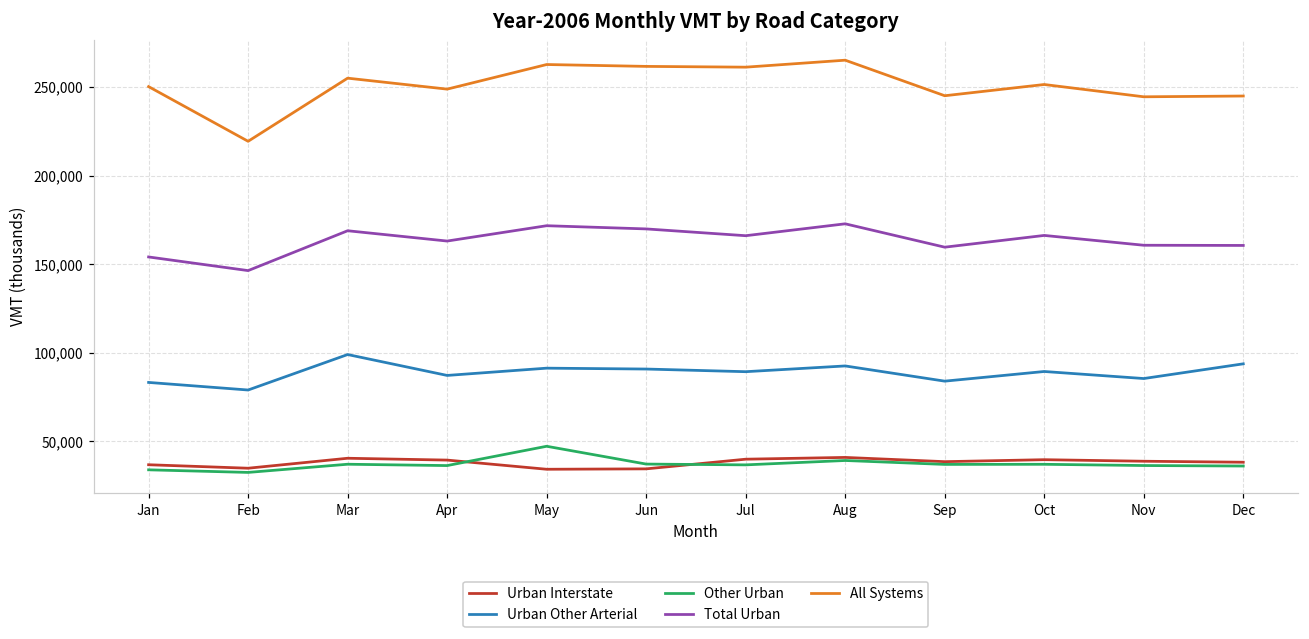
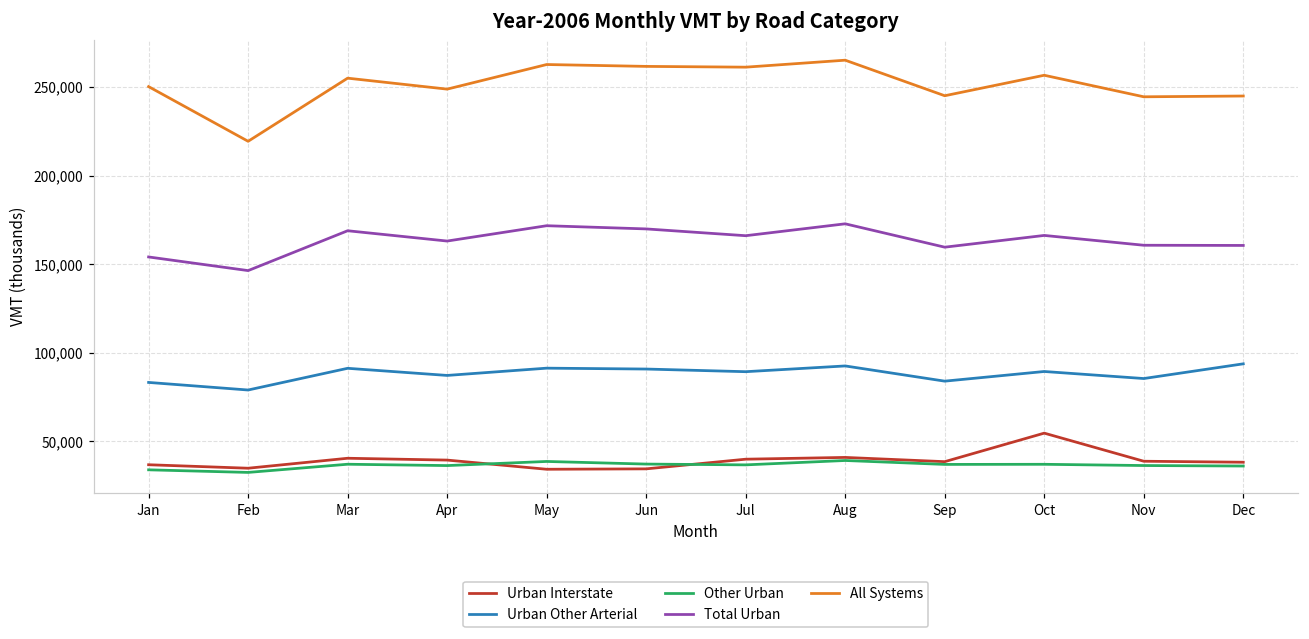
  {
    "Urban Interstate": {
      "Jan": "37,000",
      "Feb": "35,000",
      "Mar": "41,000",
      "Apr": "39,000",
      "May": "34,000",
      "Jun": "35,000",
      "Jul": "40,000",
      "Aug": "41,000",
-     "Oct": "40,000",
+     "Oct": "55,000",
      "Nov": "39,000",
      "Dec": "38,000"
    },
    "Urban Other Arterial": {
      "Jan": "83,000",
      "Feb": "79,000",
-     "Mar": "99,000",
+     "Mar": "91,000",
      "Apr": "87,000",
      "May": "91,000",
      "Jun": "91,000",
      "Jul": "89,000",
      "Aug": "93,000",
      "Sep": "84,000",
      "Oct": "89,000",
      "Nov": "85,000",
      "Dec": "94,000"
    },
    "Other Urban": {
      "Jan": "34,000",
      "Feb": "33,000",
      "Mar": "37,000",
      "Apr": "36,000",
-     "May": "47,000",
+     "May": "39,000",
      "Jun": "37,000",
      "Jul": "37,000",
      "Aug": "39,000",
      "Oct": "37,000",
      "Nov": "36,000",
      "Dec": "36,000"
    },
    "Total Urban": {
      "Jan": "154,000",
      "Feb": "146,000",
      "Mar": "169,000",
      "Apr": "163,000",
      "May": "172,000",
      "Jun": "170,000",
      "Jul": "166,000",
      "Aug": "173,000",
      "Sep": "160,000",
      "Oct": "166,000",
      "Nov": "161,000",
      "Dec": "161,000"
    },
    "All Systems": {
      "Jan": "250,000",
      "Feb": "219,000",
      "Mar": "255,000",
      "Apr": "249,000",
      "May": "263,000",
      "Jun": "262,000",
      "Jul": "261,000",
      "Aug": "265,000",
      "Sep": "245,000",
-     "Oct": "251,000",
+     "Oct": "257,000",
      "Nov": "244,000",
      "Dec": "245,000"
    }
  }
